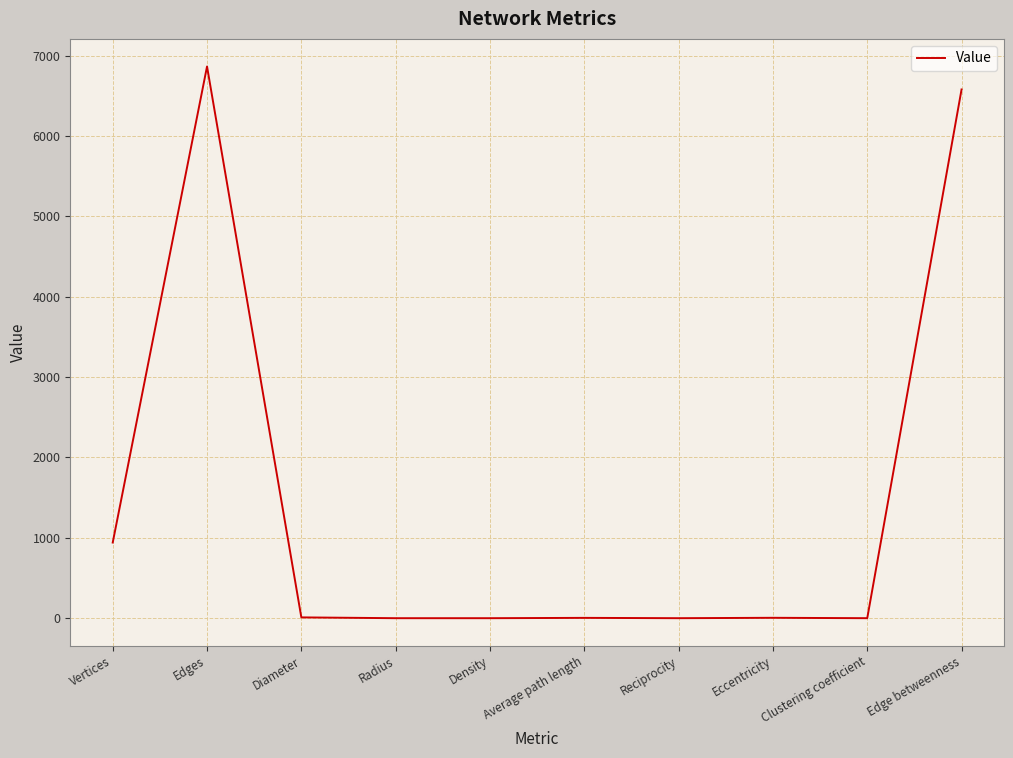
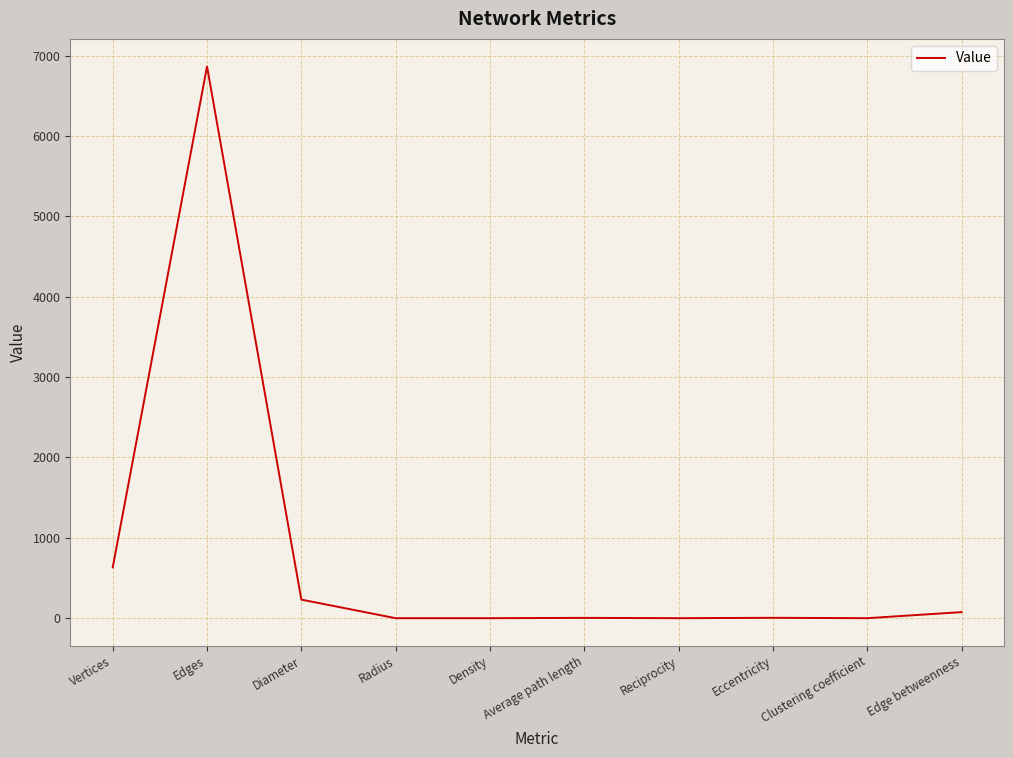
  {
-   "Vertices": 900,
+   "Vertices": 600,
    "Edges": 6900,
-   "Diameter": 0,
+   "Diameter": 200,
    "Radius": 0,
    "Density": 0,
    "Average path length": 0,
    "Reciprocity": 0,
    "Eccentricity": 0,
    "Clustering coefficient": 0,
-   "Edge betweenness": 6600
+   "Edge betweenness": 100
  }
